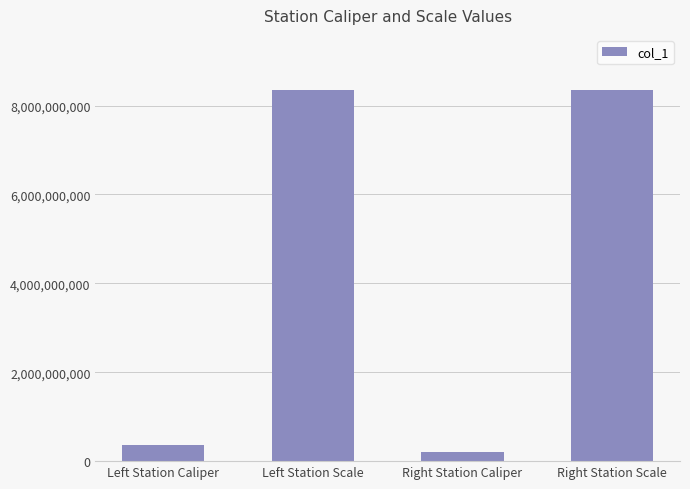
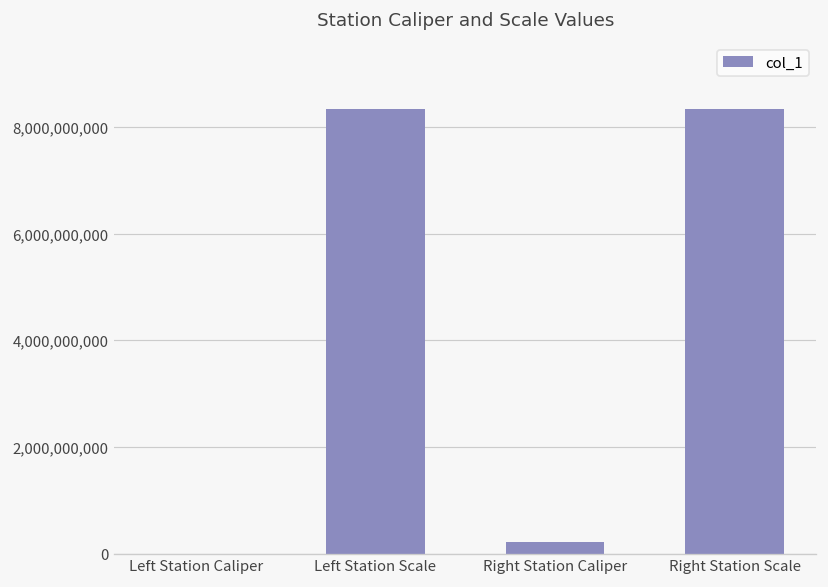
  {
-   "Left Station Caliper": "400,000,000",
+   "Left Station Caliper": "0",
    "Left Station Scale": "8,300,000,000",
    "Right Station Caliper": "200,000,000",
    "Right Station Scale": "8,300,000,000"
  }
